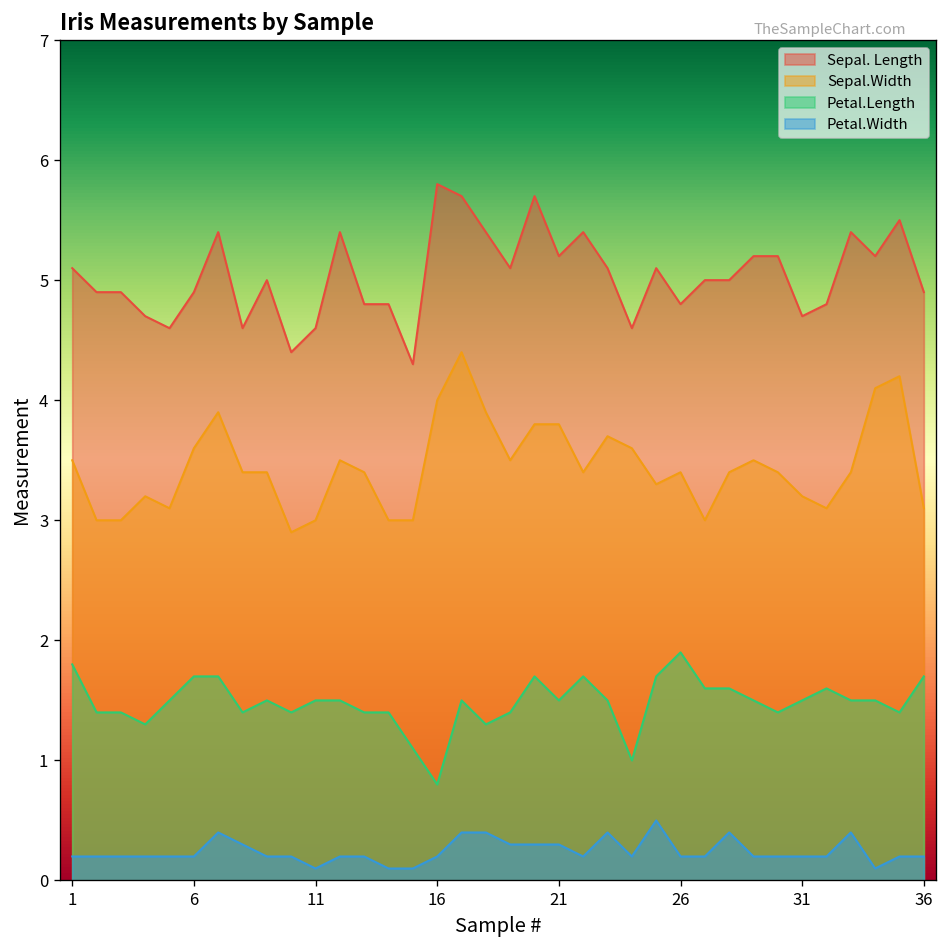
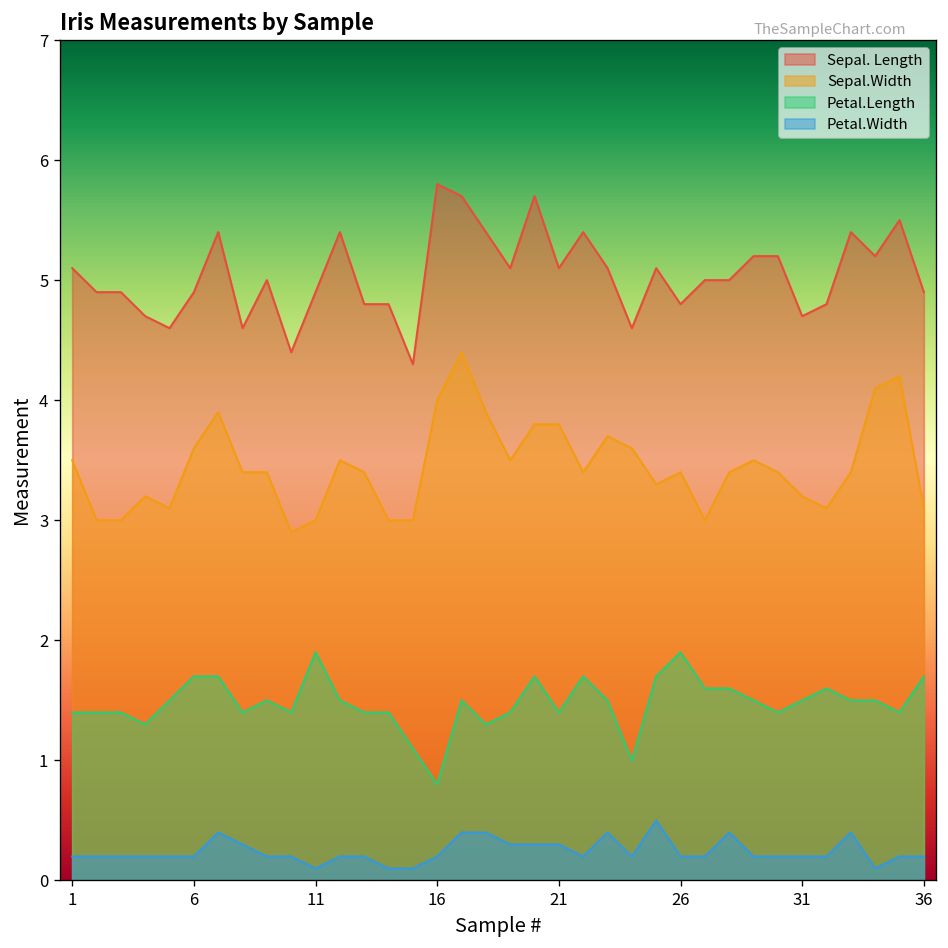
  {
    "Sepal. Length": {
      "1": 5.1,
      "6": 4.9,
-     "11": 4.6,
+     "11": 4.9,
      "16": 5.8,
-     "21": 5.2,
+     "21": 5.1,
      "26": 4.8,
      "31": 4.7,
      "36": 4.9
    },
    "Sepal.Width": {
      "1": 3.5,
      "6": 3.6,
      "11": 3.0,
      "16": 4.0,
      "21": 3.8,
      "26": 3.4,
      "31": 3.2,
      "36": 3.1
    },
    "Petal.Length": {
-     "1": 1.8,
+     "1": 1.4,
      "6": 1.7,
-     "11": 1.5,
+     "11": 1.9,
      "16": 0.8,
-     "21": 1.5,
+     "21": 1.4,
      "26": 1.9,
      "31": 1.5,
      "36": 1.7
    },
    "Petal.Width": {
      "1": 0.2,
      "6": 0.2,
      "11": 0.1,
      "16": 0.2,
      "21": 0.3,
      "26": 0.2,
      "31": 0.2,
      "36": 0.2
    }
  }
